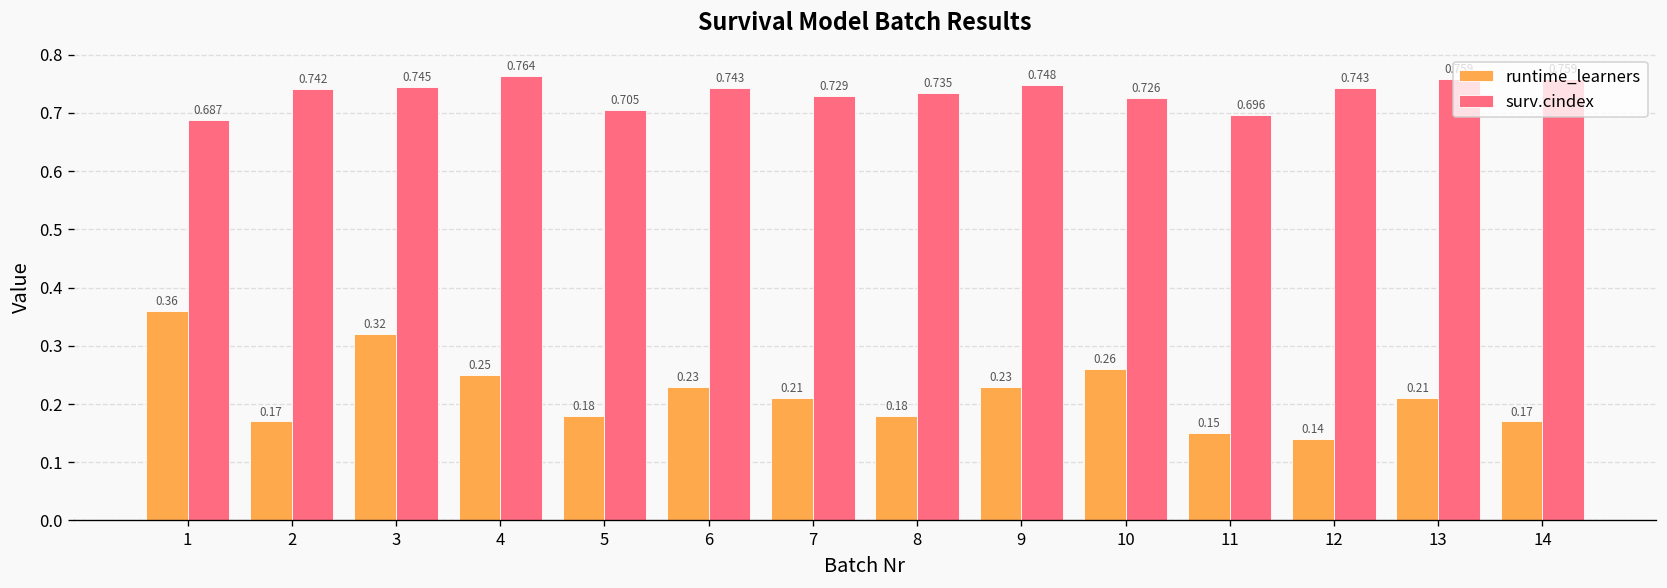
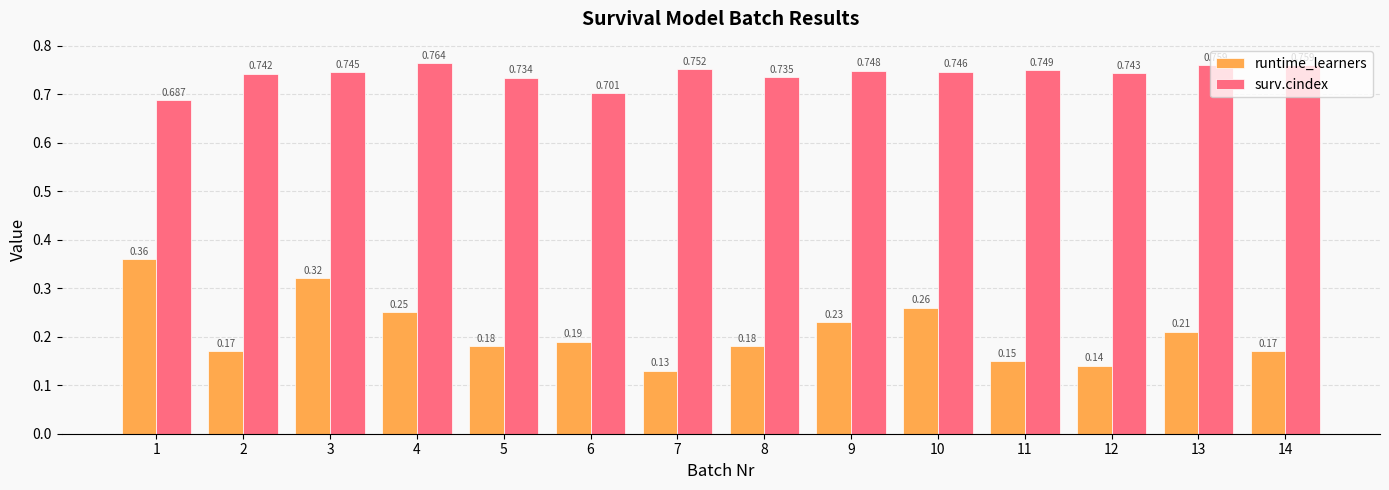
  {
    "runtime_learners": {
      "1": 0.36,
      "2": 0.17,
      "3": 0.32,
      "4": 0.25,
      "5": 0.18,
-     "6": 0.23,
-     "7": 0.21,
+     "6": 0.19,
+     "7": 0.13,
      "8": 0.18,
      "9": 0.23,
      "10": 0.26,
      "11": 0.15,
      "12": 0.14,
      "13": 0.21,
      "14": 0.17
    },
    "surv.cindex": {
      "1": 0.687,
      "2": 0.742,
      "3": 0.745,
      "4": 0.764,
-     "5": 0.705,
-     "6": 0.743,
-     "7": 0.729,
+     "5": 0.734,
+     "6": 0.701,
+     "7": 0.752,
      "8": 0.735,
      "9": 0.748,
-     "10": 0.726,
-     "11": 0.696,
+     "10": 0.746,
+     "11": 0.749,
      "12": 0.743
    }
  }
